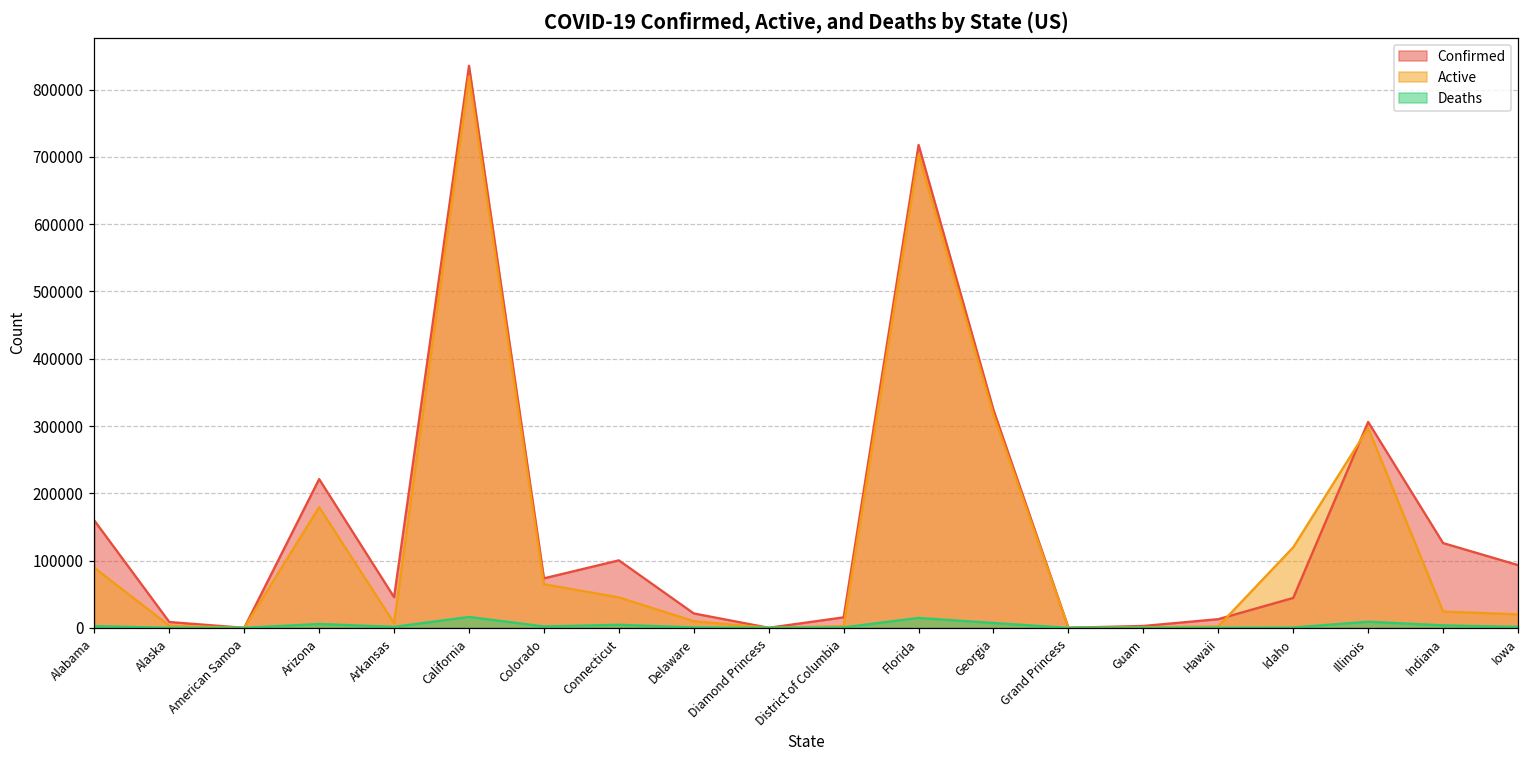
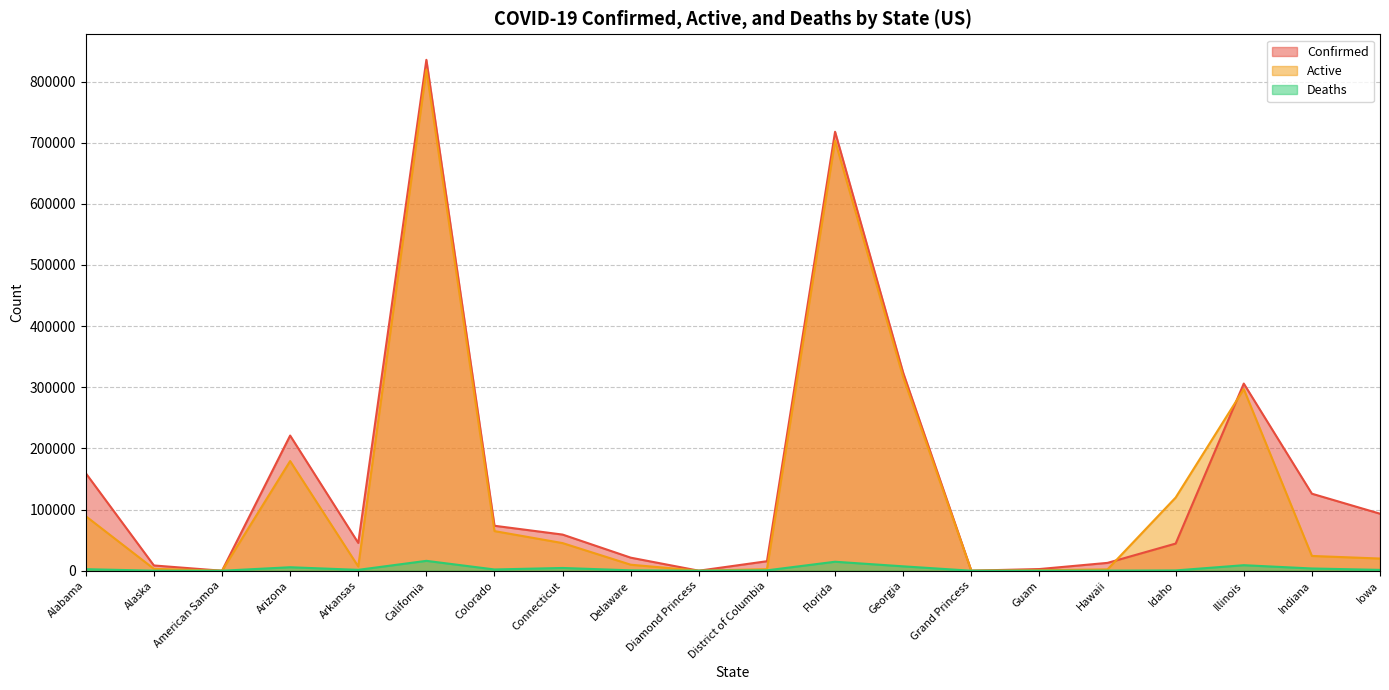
  {
    "Confirmed": {
      "Alabama": 160000,
      "Alaska": 10000,
      "Arizona": 220000,
      "Arkansas": 50000,
      "California": 840000,
      "Colorado": 70000,
-     "Connecticut": 100000,
+     "Connecticut": 60000,
      "Delaware": 20000,
      "District of Columbia": 20000,
      "Florida": 720000,
      "Georgia": 320000,
      "Hawaii": 10000,
      "Idaho": 40000,
      "Illinois": 310000,
      "Indiana": 130000,
      "Iowa": 90000
    },
    "Active": {
      "Alabama": 90000,
      "Arizona": 180000,
      "Arkansas": 10000,
      "California": 820000,
      "Colorado": 60000,
      "Connecticut": 50000,
      "Delaware": 10000,
      "Florida": 700000,
      "Georgia": 320000,
      "Idaho": 120000,
      "Illinois": 300000,
      "Indiana": 20000,
      "Iowa": 20000
    },
    "Deaths": {
      "Alabama": 0,
      "Arizona": 10000,
      "Arkansas": 0,
      "California": 20000,
      "Colorado": 0,
      "Connecticut": 0,
      "Delaware": 0,
      "Florida": 10000,
      "Georgia": 10000,
      "Idaho": 0,
      "Illinois": 10000,
      "Indiana": 0,
      "Iowa": 0
    }
  }
